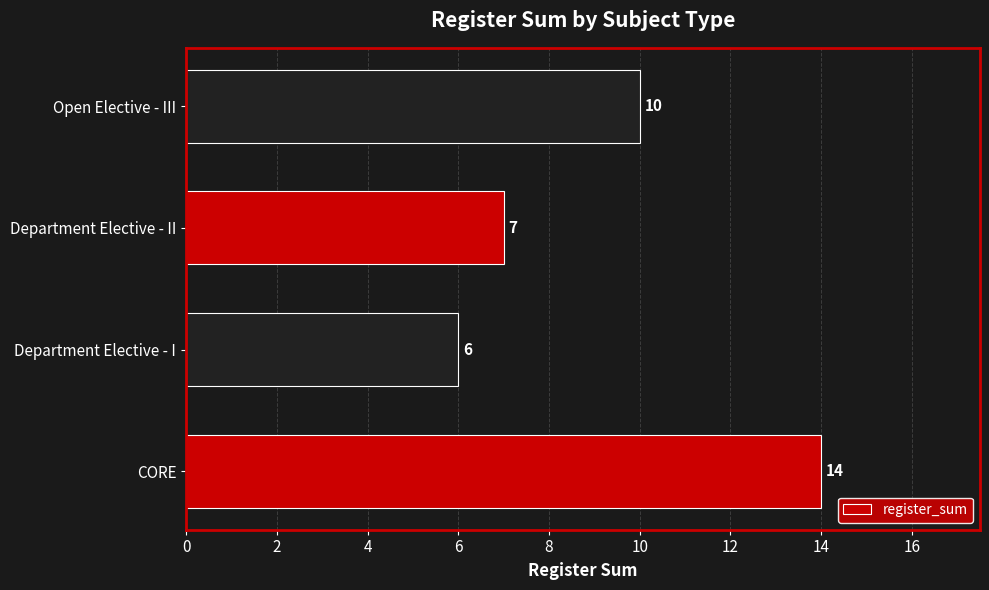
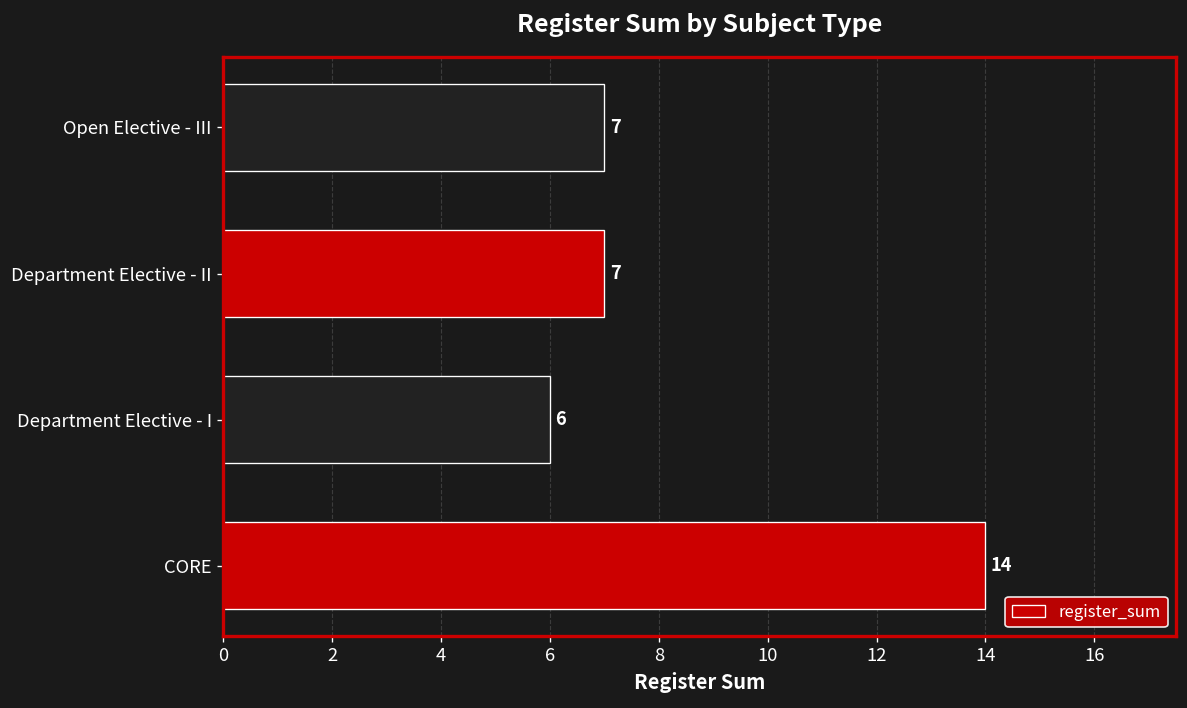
  {
-   "Open Elective - III": 10,
+   "Open Elective - III": 7,
    "Department Elective - II": 7,
    "Department Elective - I": 6,
    "CORE": 14
  }
